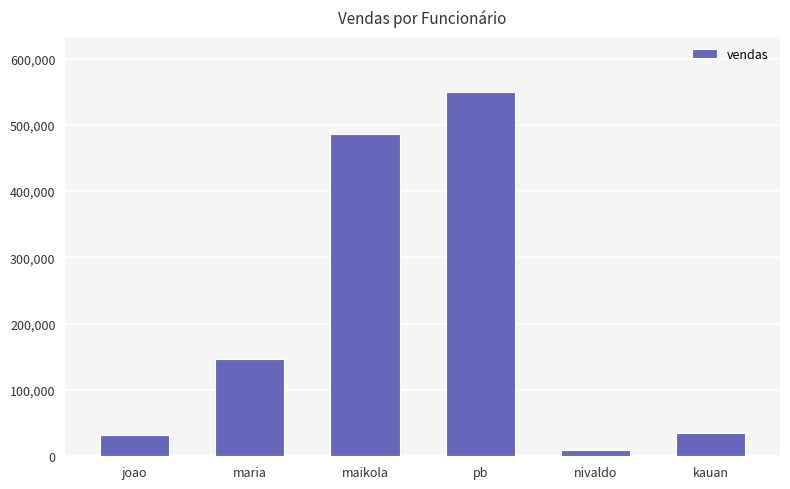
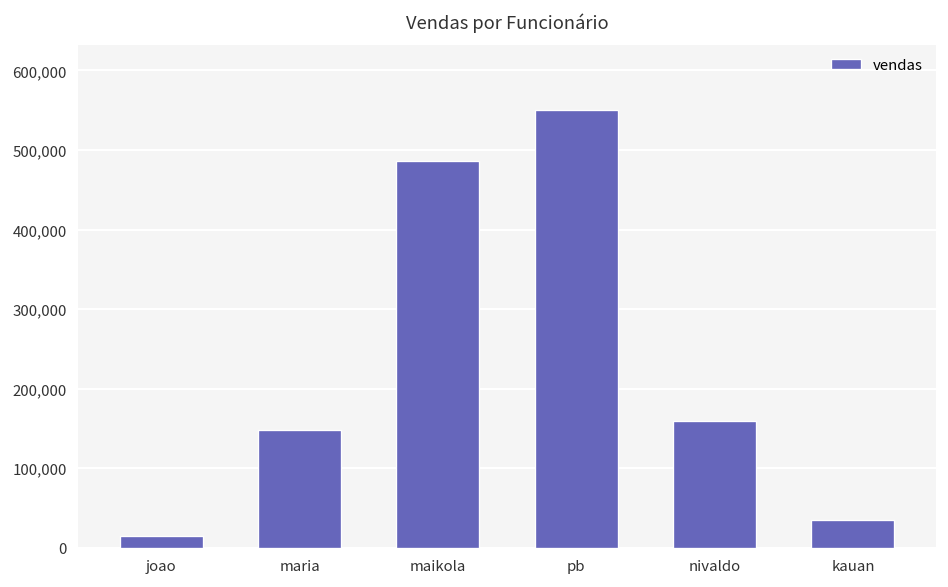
  {
-   "joao": "30,000",
+   "joao": "20,000",
    "maria": "150,000",
    "maikola": "490,000",
    "pb": "550,000",
-   "nivaldo": "10,000",
+   "nivaldo": "160,000",
    "kauan": "40,000"
  }
